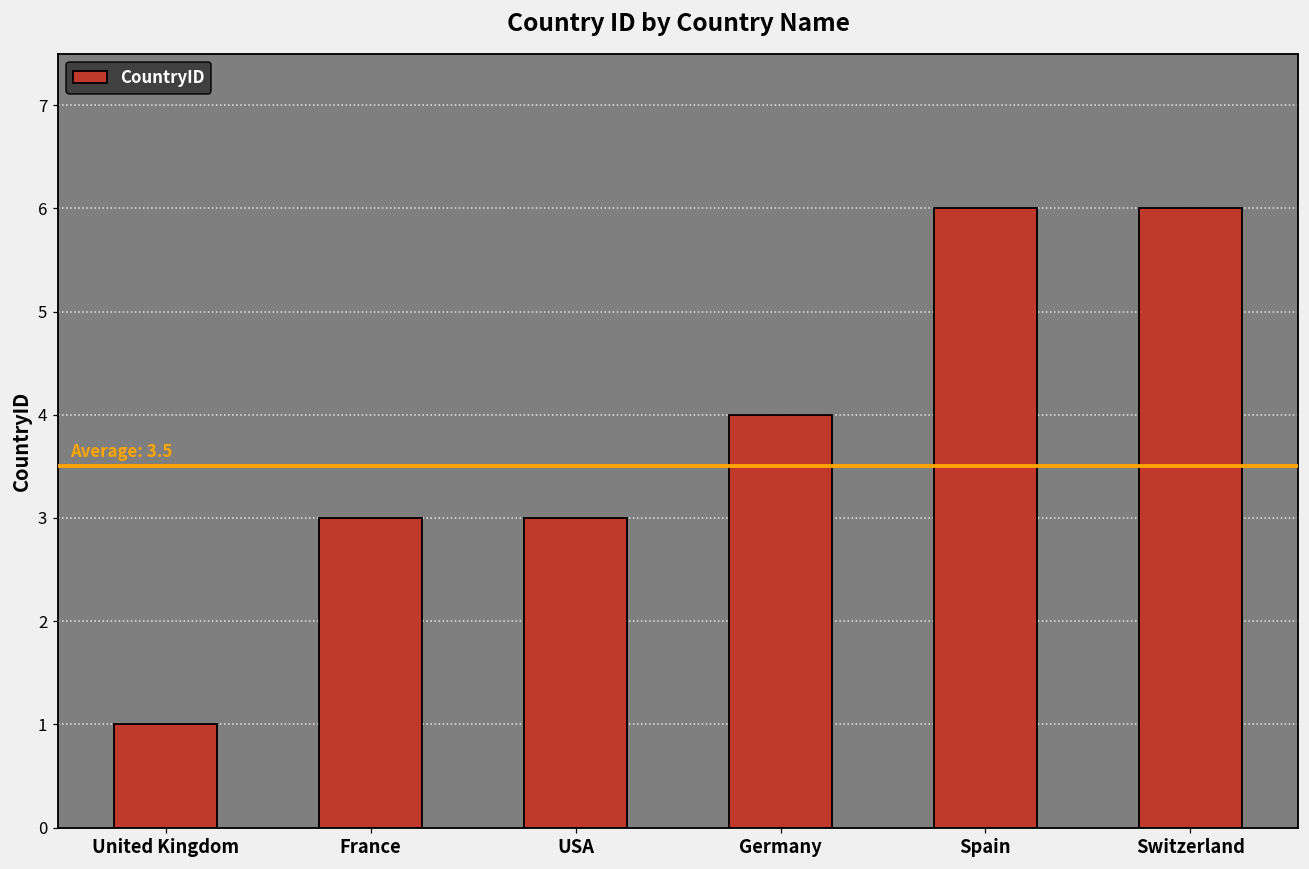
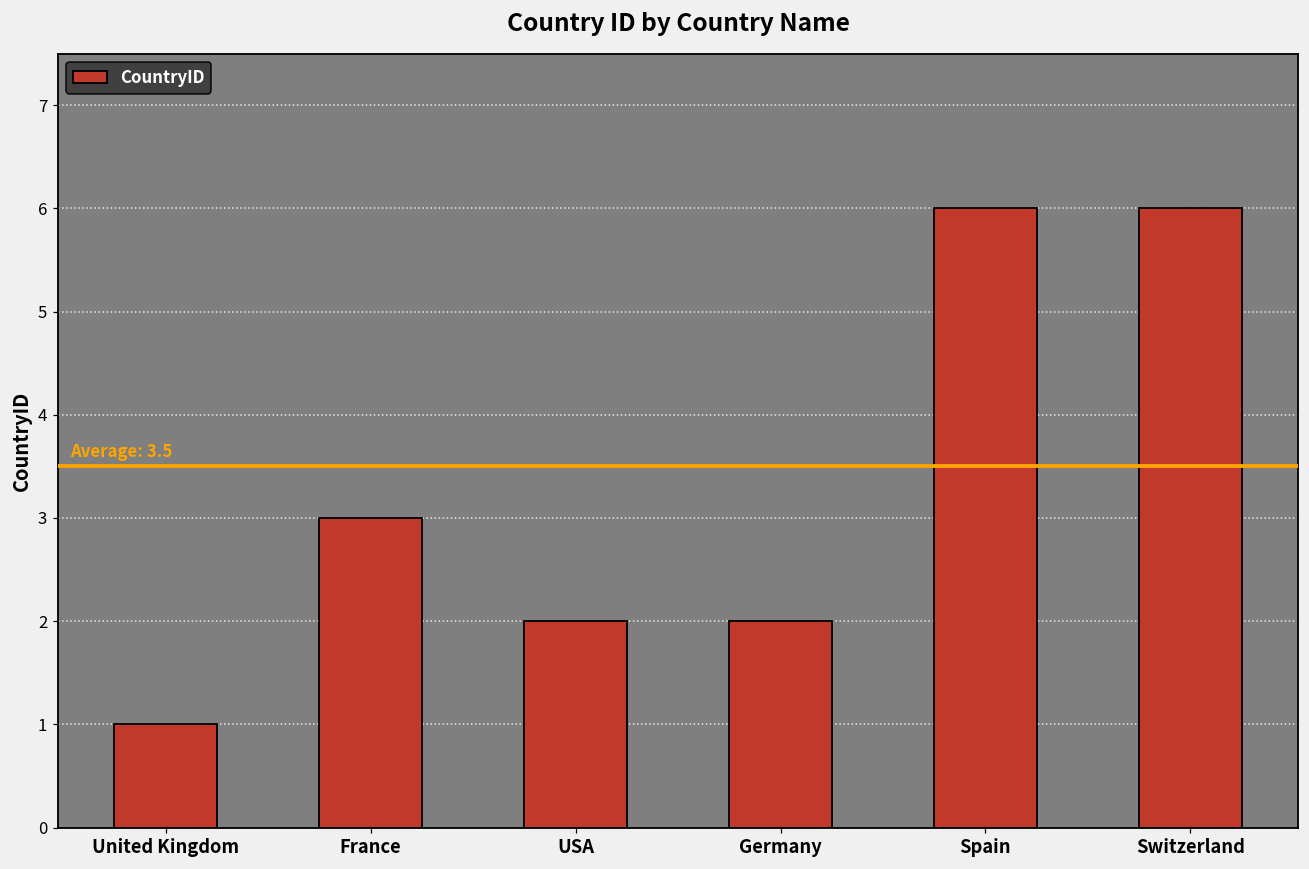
  {
    "United Kingdom": 1,
    "France": 3,
-   "USA": 3,
-   "Germany": 4,
+   "USA": 2,
+   "Germany": 2,
    "Spain": 6,
    "Switzerland": 6
  }
